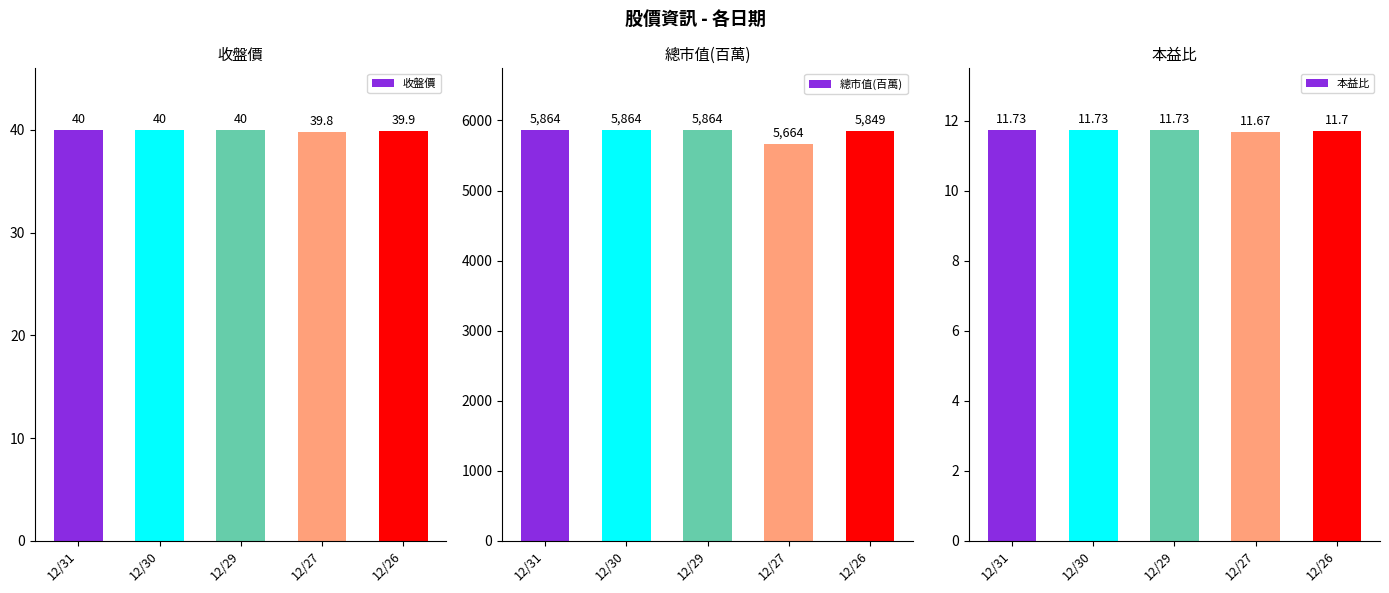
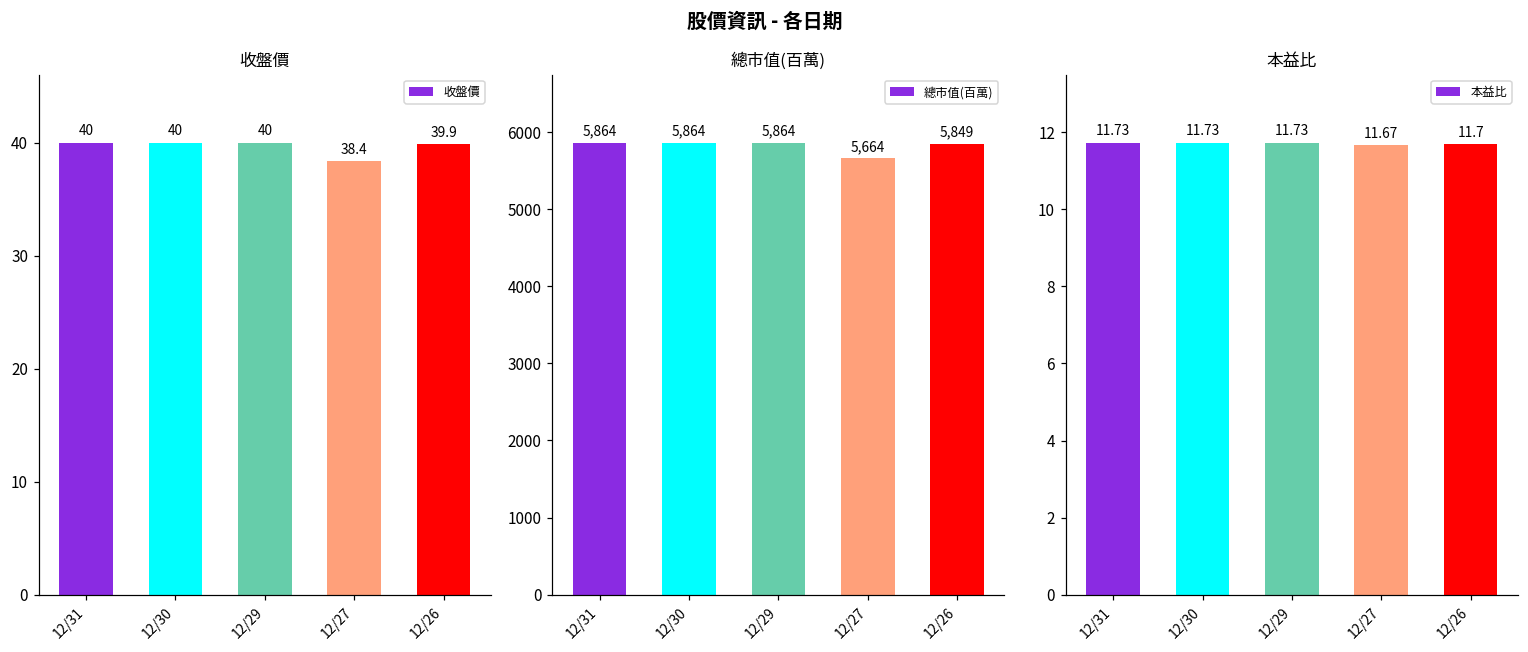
  {
    "收盤價": {
      "12/31": "40",
      "12/30": "40",
      "12/29": "40",
-     "12/27": "39.8",
+     "12/27": "38.4",
      "12/26": "39.9"
    },
    "總市值(百萬)": {
      "12/31": "5,864",
      "12/30": "5,864",
      "12/29": "5,864",
      "12/27": "5,664",
      "12/26": "5,849"
    },
    "本益比": {
      "12/31": "11.73",
      "12/30": "11.73",
      "12/29": "11.73",
      "12/27": "11.67",
      "12/26": "11.7"
    }
  }
